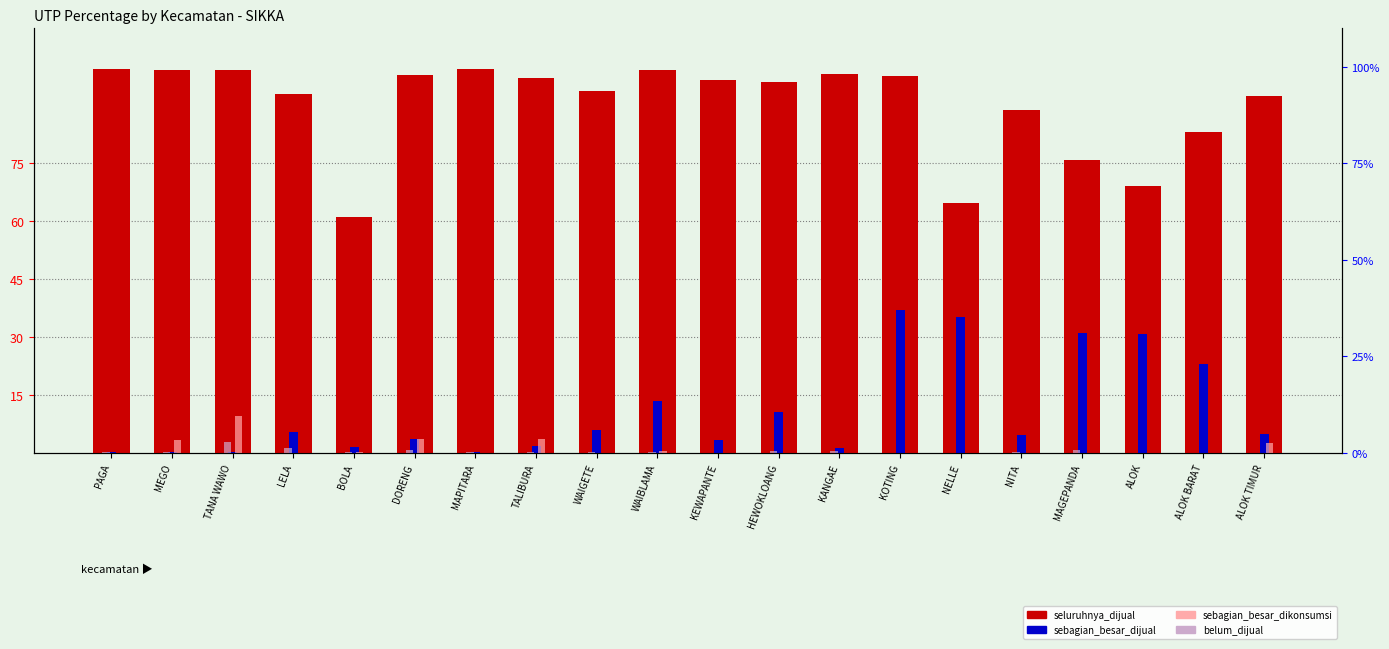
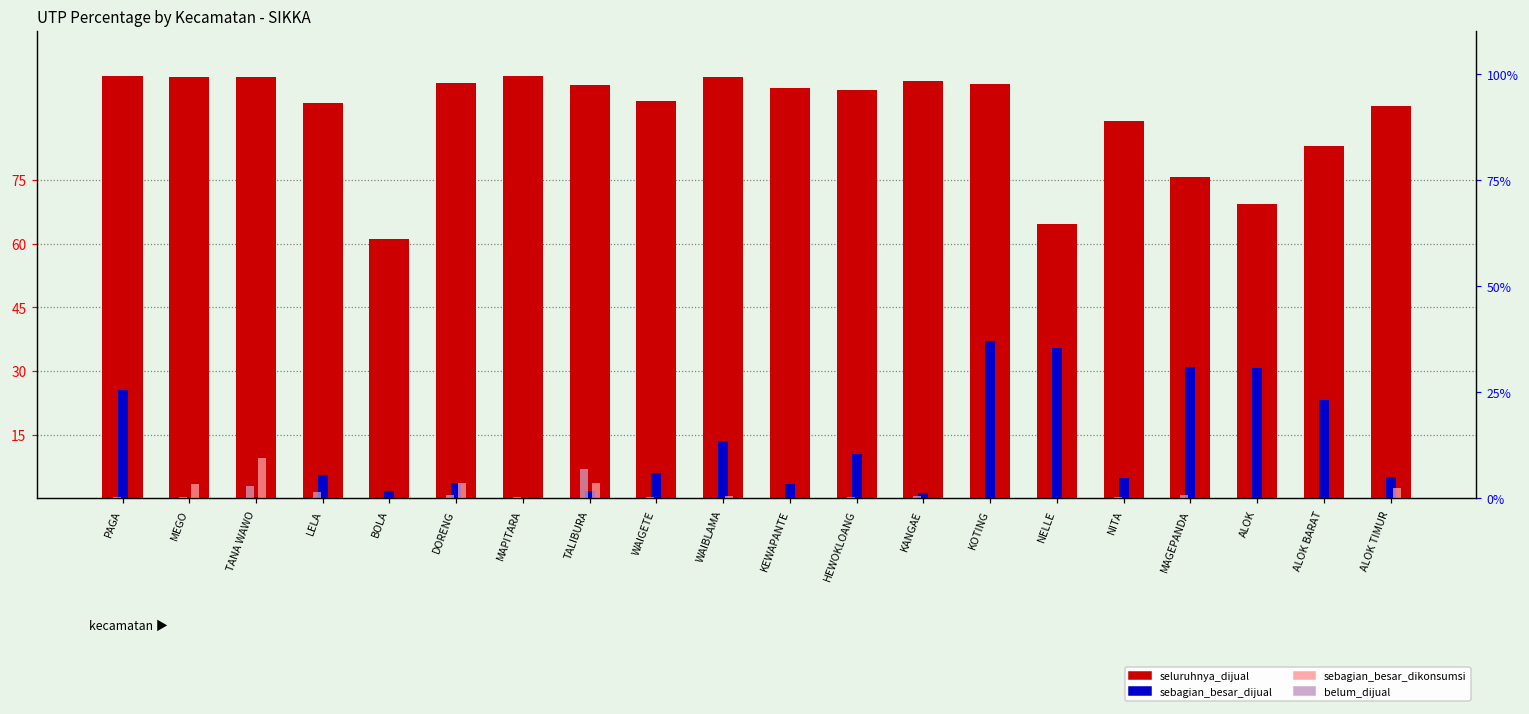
  {
    "seluruhnya_dijual": {
      "PAGA": 100,
      "MEGO": 99,
      "TANA WAWO": 99,
      "LELA": 93,
      "BOLA": 61,
      "DORENG": 98,
      "MAPITARA": 99,
      "TALIBURA": 97,
      "WAIGETE": 94,
      "WAIBLAMA": 99,
      "KEWAPANTE": 97,
      "HEWOKLOANG": 96,
      "KANGAE": 98,
      "KOTING": 98,
      "NELLE": 65,
      "NITA": 89,
      "MAGEPANDA": 76,
      "ALOK": 69,
      "ALOK BARAT": 83,
      "ALOK TIMUR": 93
    },
    "sebagian_besar_dijual": {
-     "PAGA": 0
+     "PAGA": 25
    },
    "sebagian_besar_dikonsumsi": {
      "PAGA": 0,
      "LELA": 0,
      "MAPITARA": 0,
      "KEWAPANTE": 0,
      "HEWOKLOANG": 0,
      "KANGAE": 0,
      "KOTING": 0,
      "NELLE": 0,
      "NITA": 0,
      "MAGEPANDA": 0,
      "ALOK": 0,
      "ALOK BARAT": 0
    },
    "belum_dijual": {
-     "TALIBURA": 0,
+     "TALIBURA": 7,
      "KEWAPANTE": 0,
      "KOTING": 0,
      "NELLE": 0,
      "ALOK": 0,
      "ALOK BARAT": 0,
      "ALOK TIMUR": 0
    }
  }
